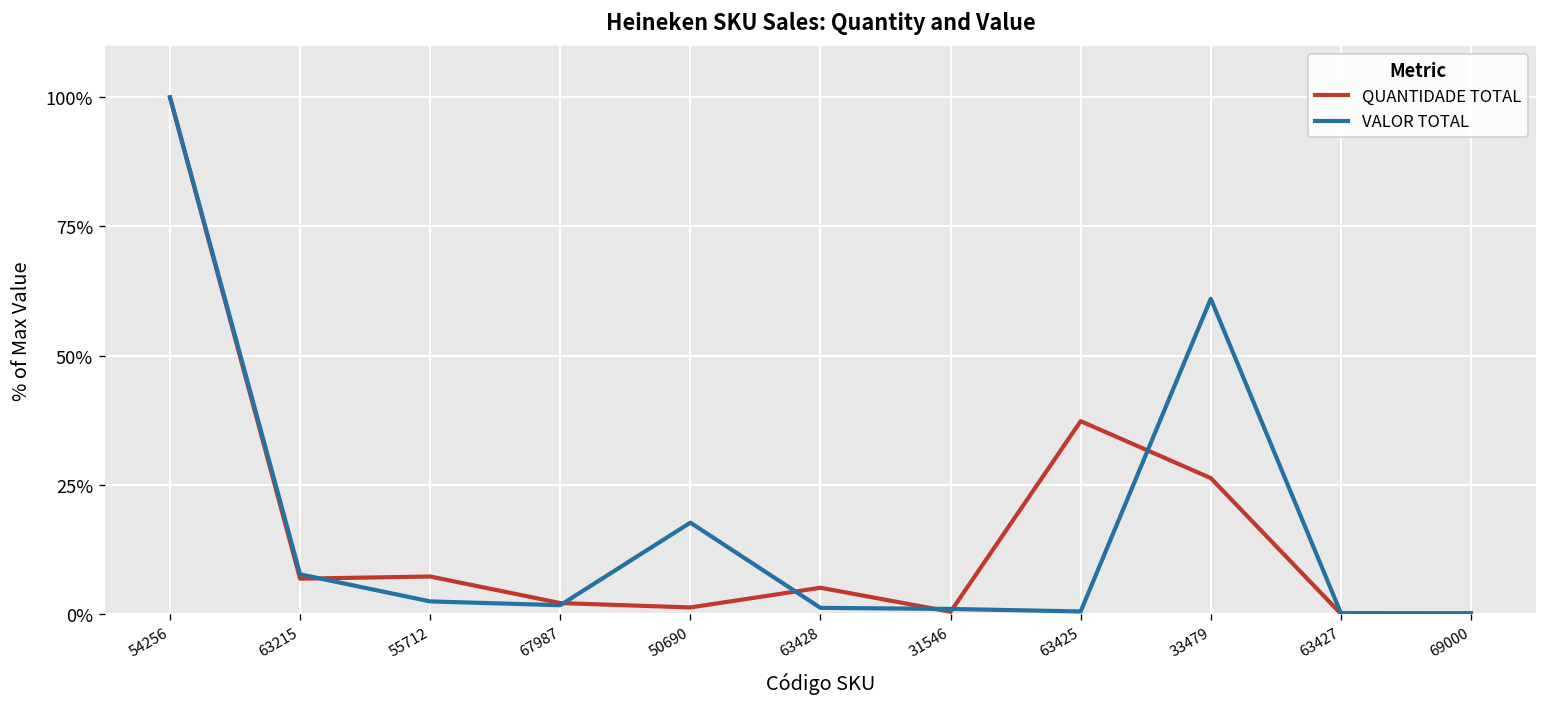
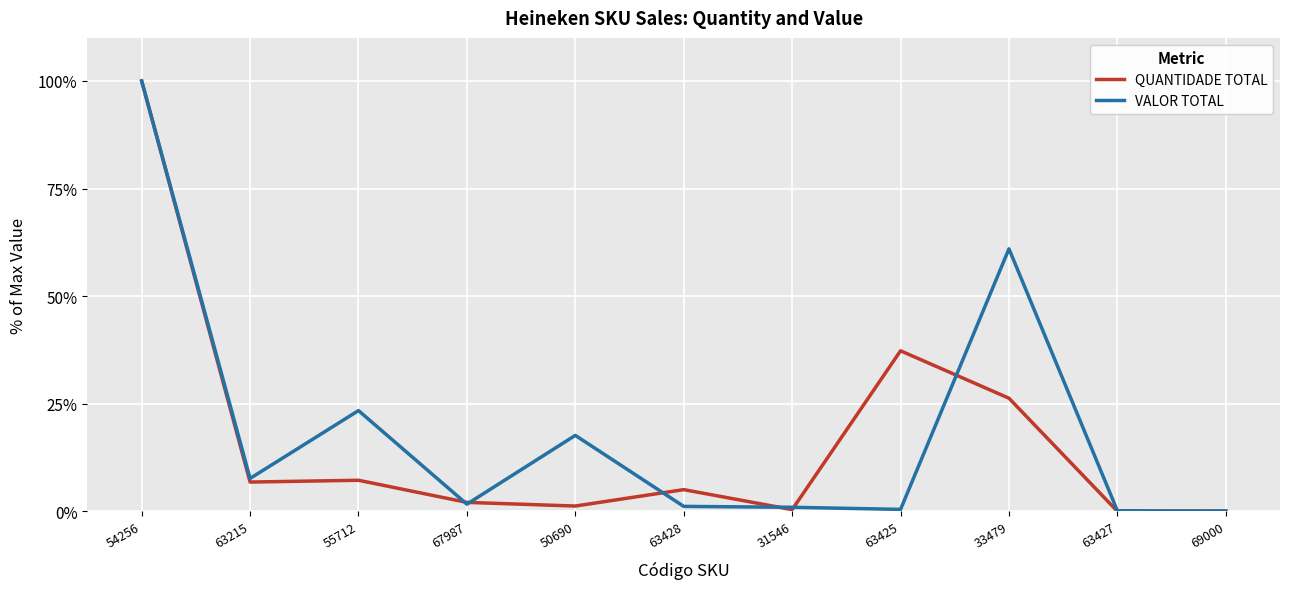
  {
    "QUANTIDADE TOTAL": {
      "63215": "7%",
      "55712": "7%",
      "50690": "1%",
      "63428": "5%",
      "63425": "37%",
      "33479": "26%"
    },
    "VALOR TOTAL": {
      "63215": "8%",
-     "55712": "2%",
+     "55712": "23%",
      "50690": "18%",
      "63428": "1%",
      "63425": "0%",
      "33479": "61%"
    }
  }
